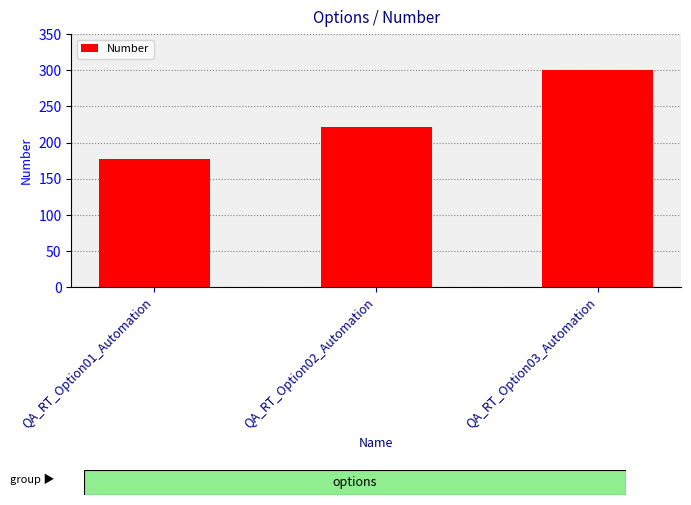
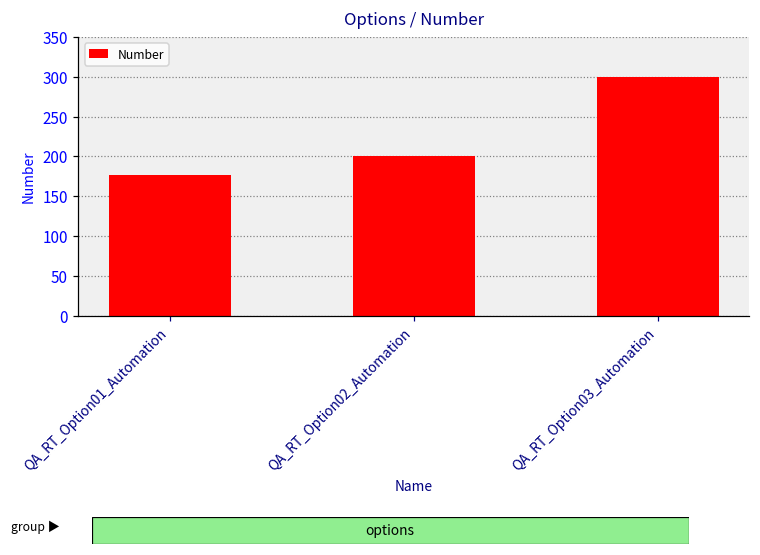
  {
    "QA_RT_Option01_Automation": 180,
-   "QA_RT_Option02_Automation": 220,
+   "QA_RT_Option02_Automation": 200,
    "QA_RT_Option03_Automation": 300
  }
